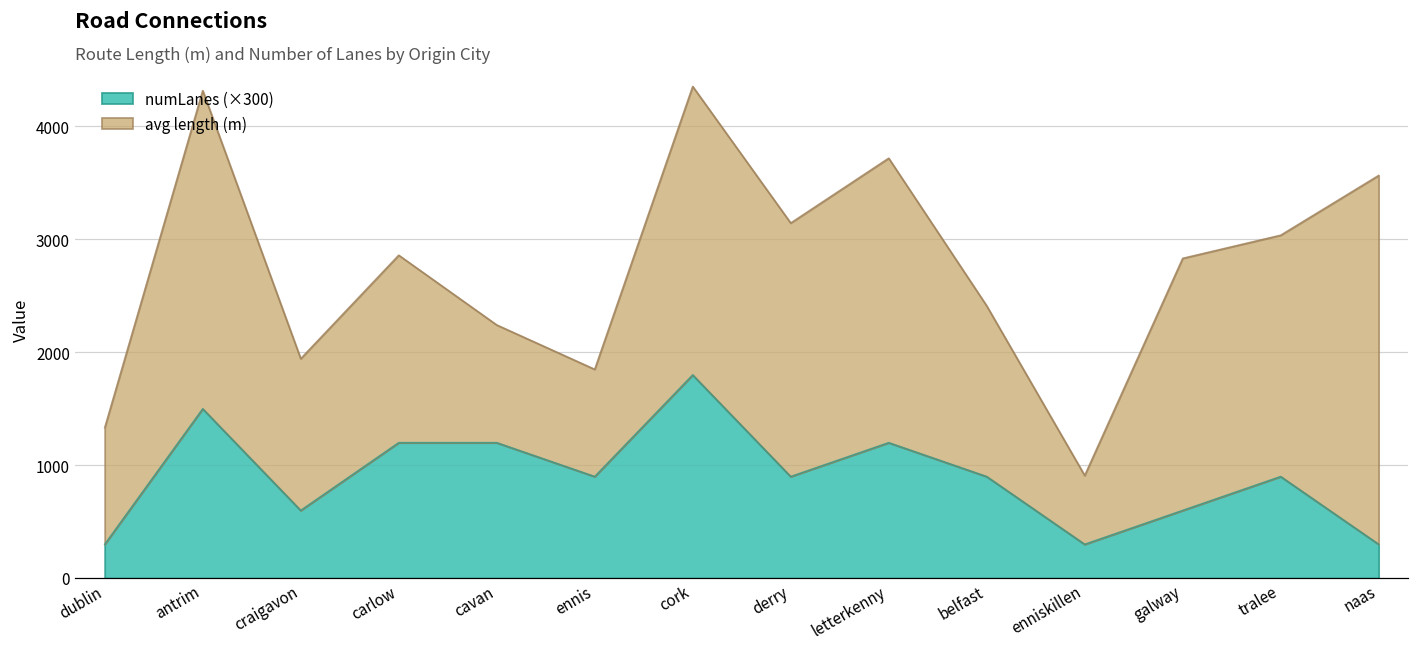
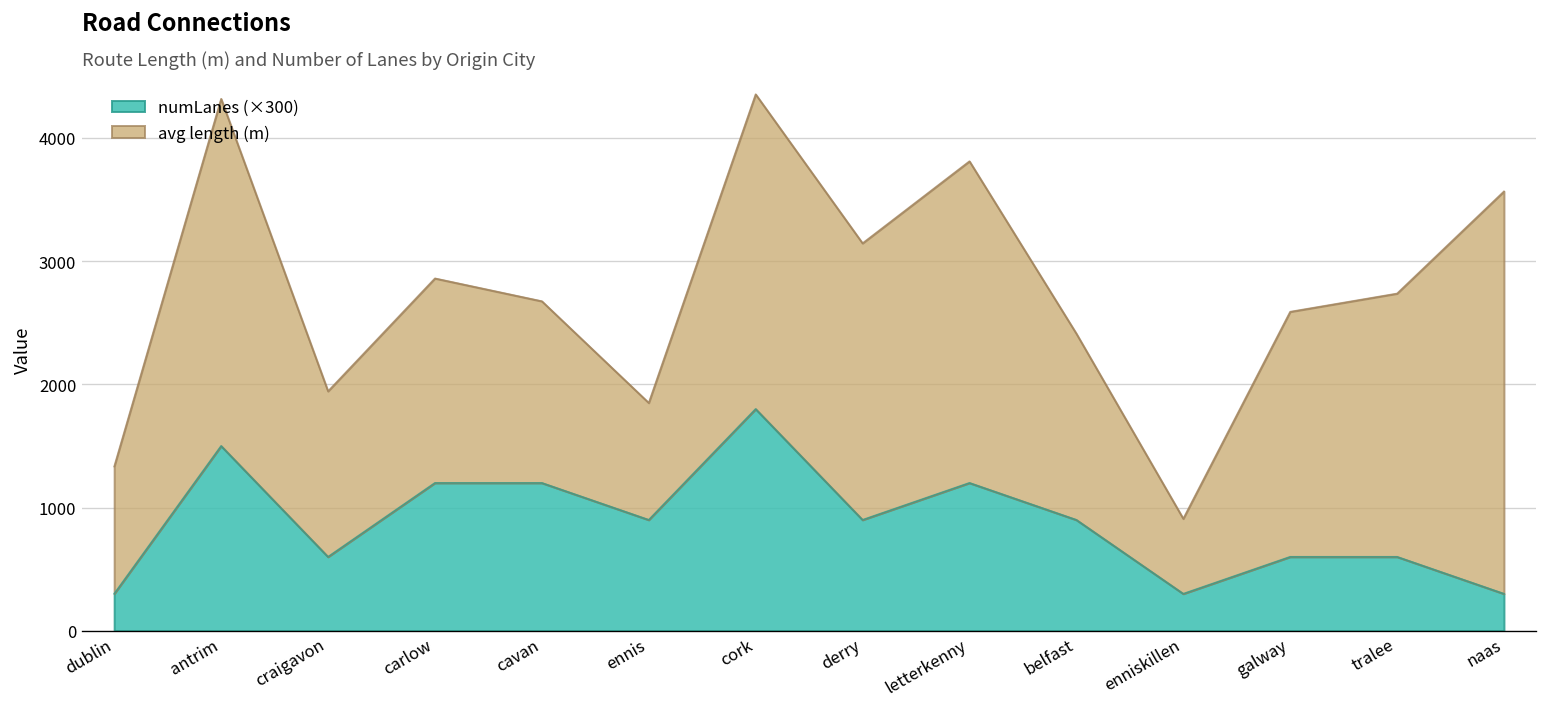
  {
    "numLanes (×300)": {
      "dublin": 300,
      "antrim": 1500,
      "craigavon": 600,
      "carlow": 1200,
      "cavan": 1200,
      "ennis": 900,
      "cork": 1800,
      "derry": 900,
      "letterkenny": 1200,
      "belfast": 900,
      "enniskillen": 300,
      "galway": 600,
-     "tralee": 900,
+     "tralee": 600,
      "naas": 300
    },
    "avg length (m)": {
      "dublin": 1030,
      "antrim": 2820,
      "craigavon": 1340,
      "carlow": 1660,
-     "cavan": 1040,
+     "cavan": 1470,
      "ennis": 950,
      "cork": 2550,
      "derry": 2250,
-     "letterkenny": 2520,
+     "letterkenny": 2610,
      "belfast": 1510,
      "enniskillen": 610,
-     "galway": 2230,
+     "galway": 1990,
      "tralee": 2140,
      "naas": 3270
    }
  }
